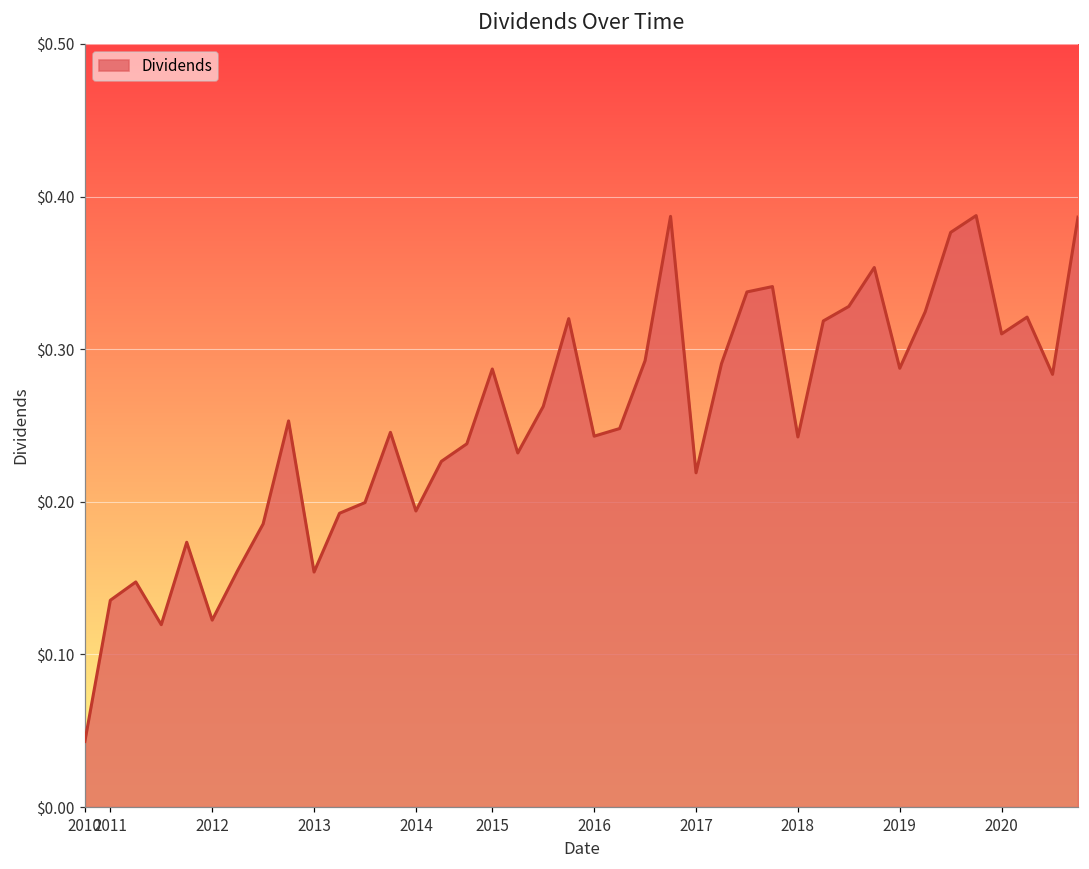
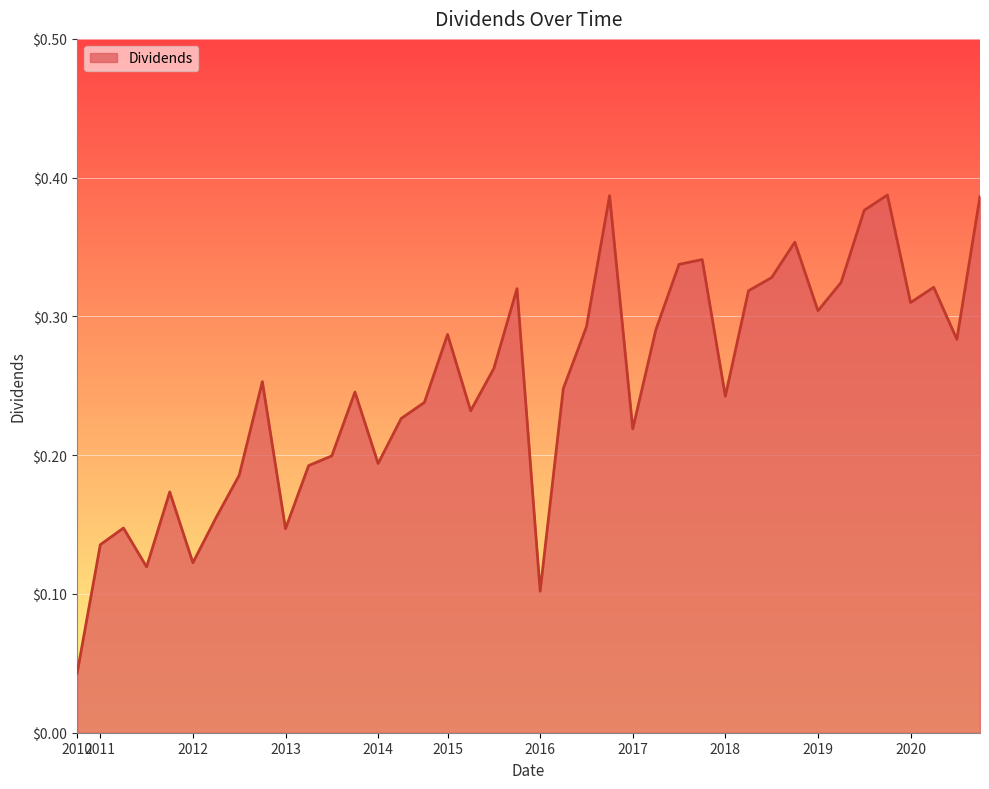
  {
    "2012": "$0.123",
-   "2013": "$0.154",
+   "2013": "$0.147",
    "2014": "$0.194",
    "2015": "$0.287",
-   "2016": "$0.243",
+   "2016": "$0.102",
    "2017": "$0.219",
    "2018": "$0.243",
-   "2019": "$0.288",
+   "2019": "$0.304",
    "2020": "$0.310"
  }
